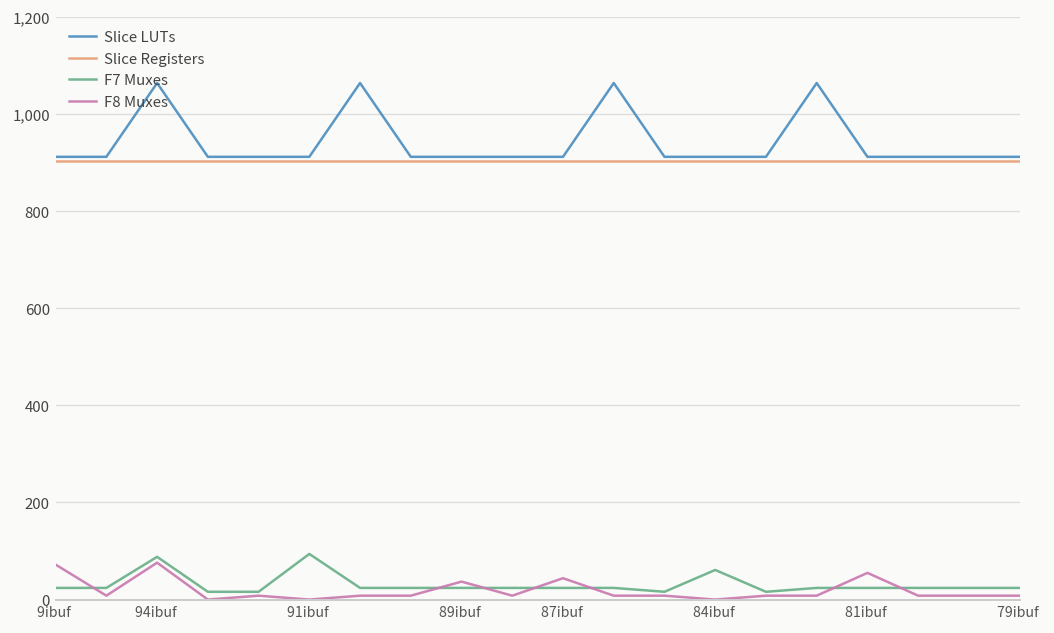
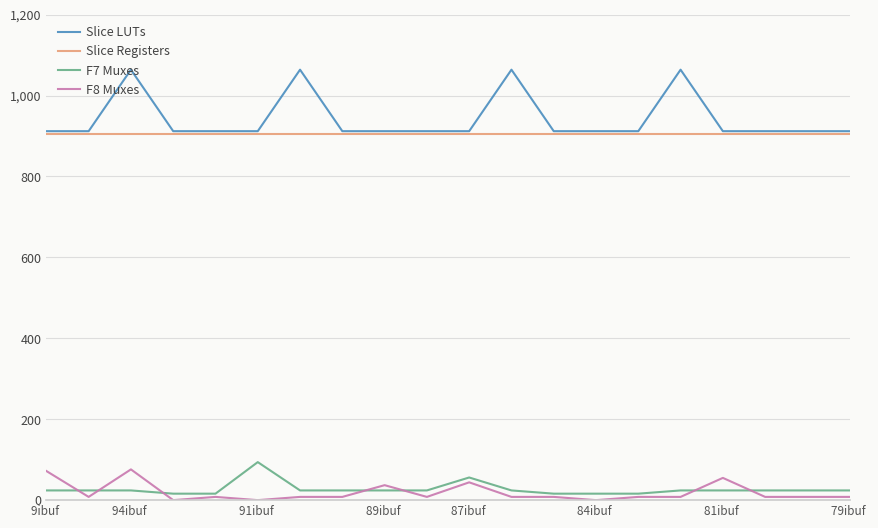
  {
    "Slice LUTs": {
      "9ibuf": "910",
      "94ibuf": "1,060",
      "91ibuf": "910",
      "89ibuf": "910",
      "87ibuf": "910",
      "84ibuf": "910",
      "81ibuf": "910",
      "79ibuf": "910"
    },
    "Slice Registers": {
      "9ibuf": "900",
      "94ibuf": "900",
      "91ibuf": "900",
      "89ibuf": "900",
      "87ibuf": "900",
      "84ibuf": "900",
      "81ibuf": "900",
      "79ibuf": "900"
    },
    "F7 Muxes": {
      "9ibuf": "20",
-     "94ibuf": "90",
+     "94ibuf": "20",
      "91ibuf": "90",
      "89ibuf": "20",
-     "87ibuf": "20",
-     "84ibuf": "60",
+     "87ibuf": "60",
+     "84ibuf": "20",
      "81ibuf": "20",
      "79ibuf": "20"
    },
    "F8 Muxes": {
      "9ibuf": "70",
      "94ibuf": "80",
      "91ibuf": "0",
      "89ibuf": "40",
      "87ibuf": "40",
      "84ibuf": "0",
      "81ibuf": "60",
      "79ibuf": "10"
    }
  }
